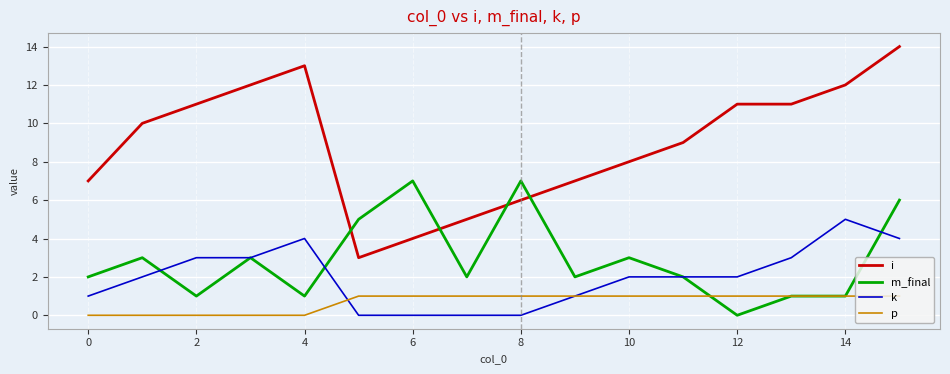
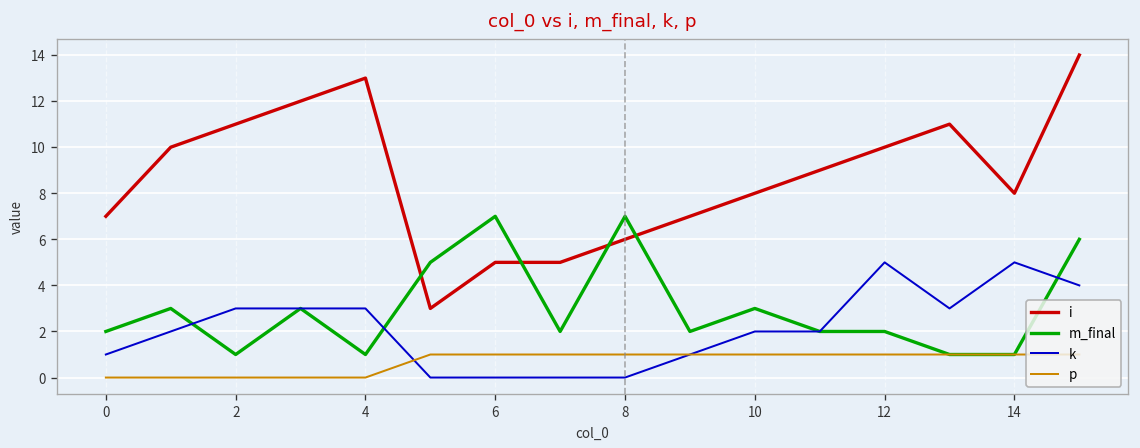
  {
    "i": {
      "0": 7,
      "2": 11,
      "4": 13,
-     "6": 4,
+     "6": 5,
      "8": 6,
      "10": 8,
-     "12": 11,
-     "14": 12
+     "12": 10,
+     "14": 8
    },
    "m_final": {
      "0": 2,
      "2": 1,
      "4": 1,
      "6": 7,
      "8": 7,
      "10": 3,
-     "12": 0
+     "12": 2
    },
    "k": {
      "0": 1,
      "2": 3,
-     "4": 4,
+     "4": 3,
      "6": 0,
      "8": 0,
      "10": 2,
-     "12": 2,
+     "12": 5,
      "14": 5
    },
    "p": {
      "0": 0,
      "2": 0,
      "4": 0,
      "6": 1,
      "8": 1,
      "10": 1,
      "12": 1
    }
  }
